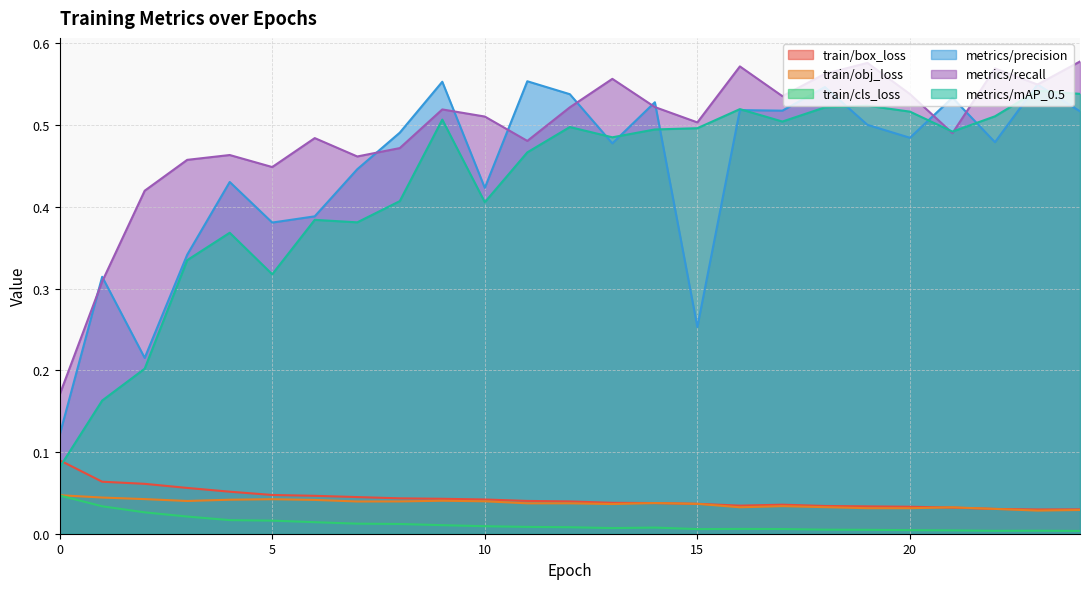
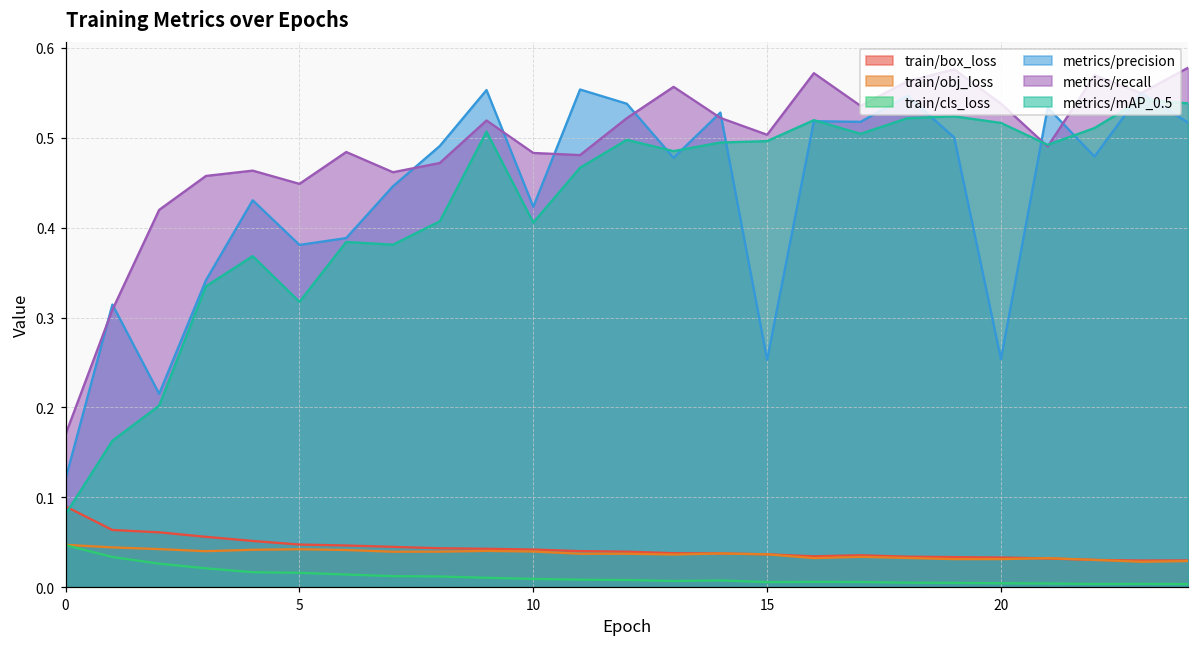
  {
    "metrics/precision": {
      "0": 0.12,
      "5": 0.38,
      "10": 0.42,
      "15": 0.25,
-     "20": 0.48
+     "20": 0.25
    },
    "metrics/recall": {
      "0": 0.17,
      "5": 0.45,
-     "10": 0.51,
+     "10": 0.48,
      "15": 0.50
    }
  }
